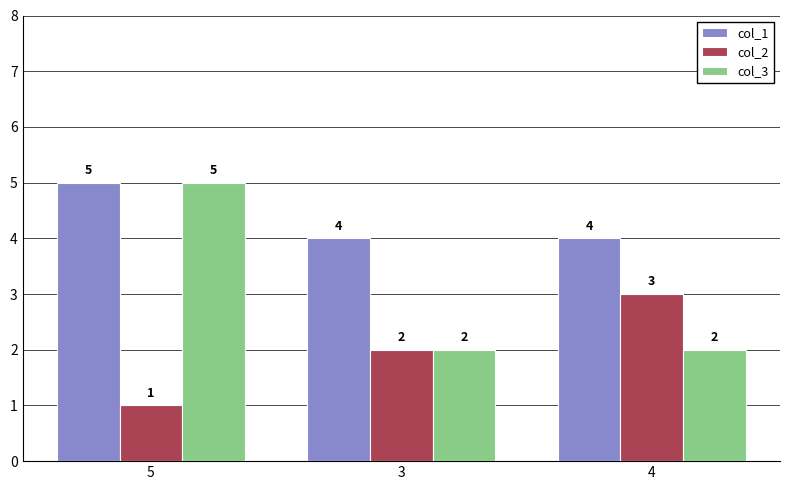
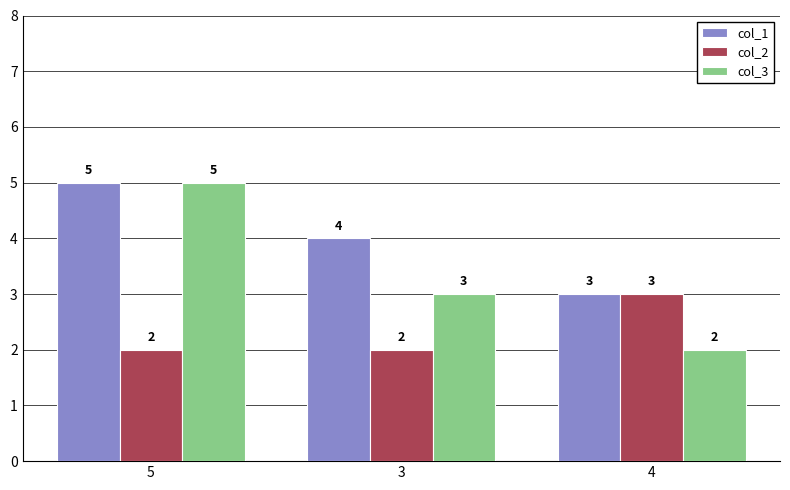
  {
    "col_1": {
      "5": 5,
      "3": 4,
-     "4": 4
+     "4": 3
    },
    "col_2": {
-     "5": 1,
+     "5": 2,
      "3": 2,
      "4": 3
    },
    "col_3": {
      "5": 5,
-     "3": 2,
+     "3": 3,
      "4": 2
    }
  }
